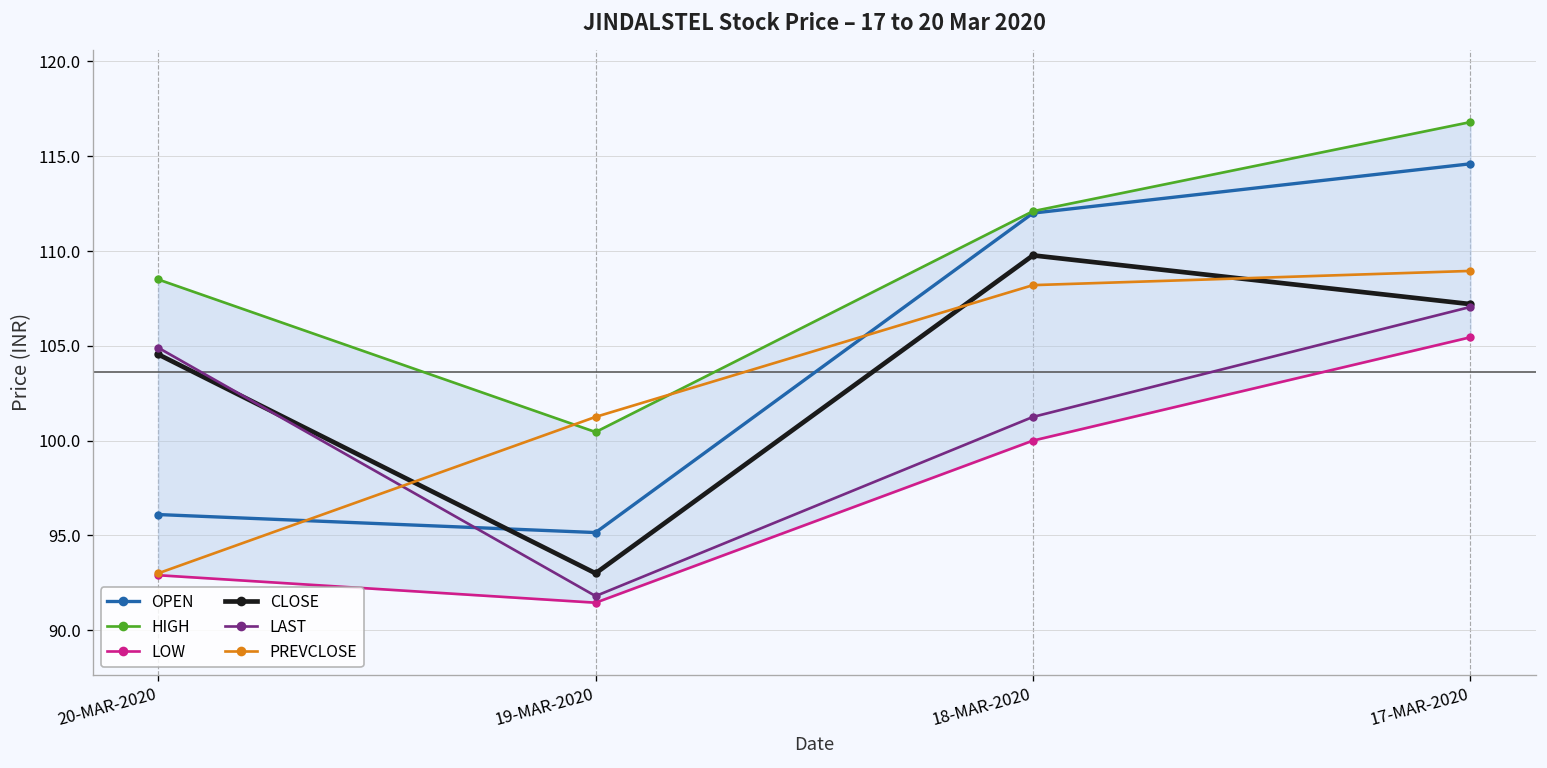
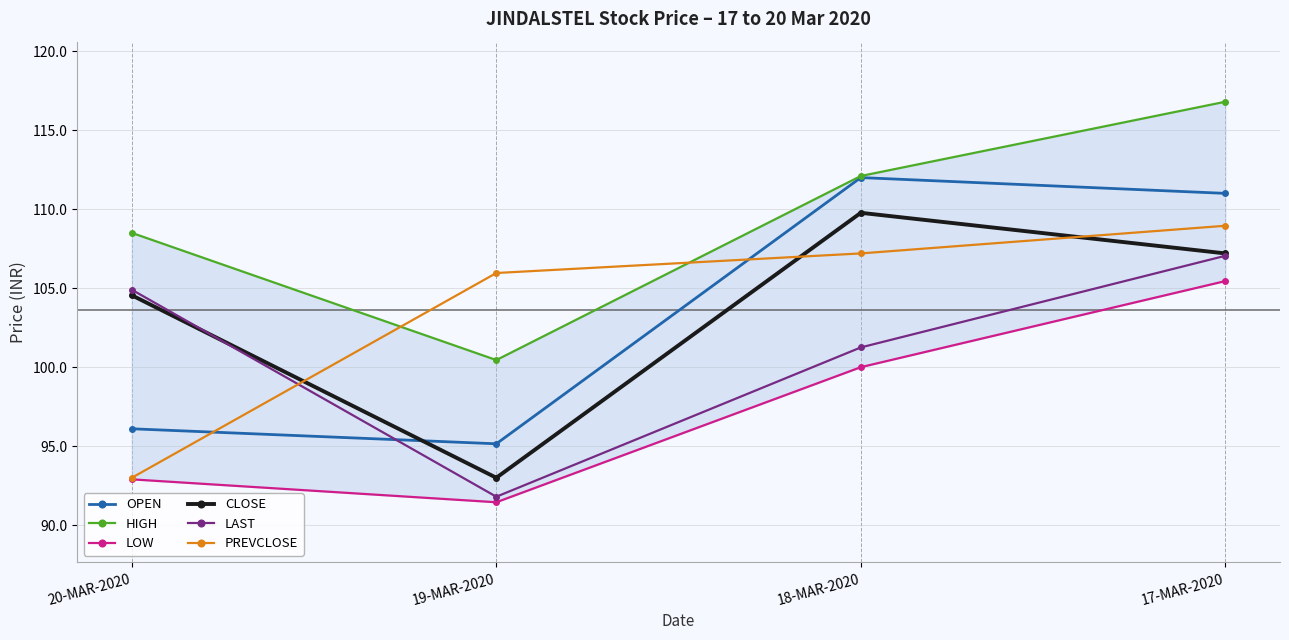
  {
    "OPEN": {
      "20-MAR-2020": 96.1,
      "19-MAR-2020": 95.2,
-     "17-MAR-2020": 114.6
+     "17-MAR-2020": 111.0
    },
    "HIGH": {
      "20-MAR-2020": 108.5,
      "19-MAR-2020": 100.5,
      "17-MAR-2020": 116.8
    },
    "LOW": {
      "19-MAR-2020": 91.5,
      "18-MAR-2020": 100.0,
      "17-MAR-2020": 105.5
    },
    "CLOSE": {
      "20-MAR-2020": 104.6,
      "19-MAR-2020": 93.0,
      "18-MAR-2020": 109.8
    },
    "LAST": {
      "20-MAR-2020": 104.9,
      "19-MAR-2020": 91.8,
      "18-MAR-2020": 101.3
    },
    "PREVCLOSE": {
-     "19-MAR-2020": 101.3,
-     "18-MAR-2020": 108.2,
+     "19-MAR-2020": 106.0,
+     "18-MAR-2020": 107.2,
      "17-MAR-2020": 109.0
    }
  }
